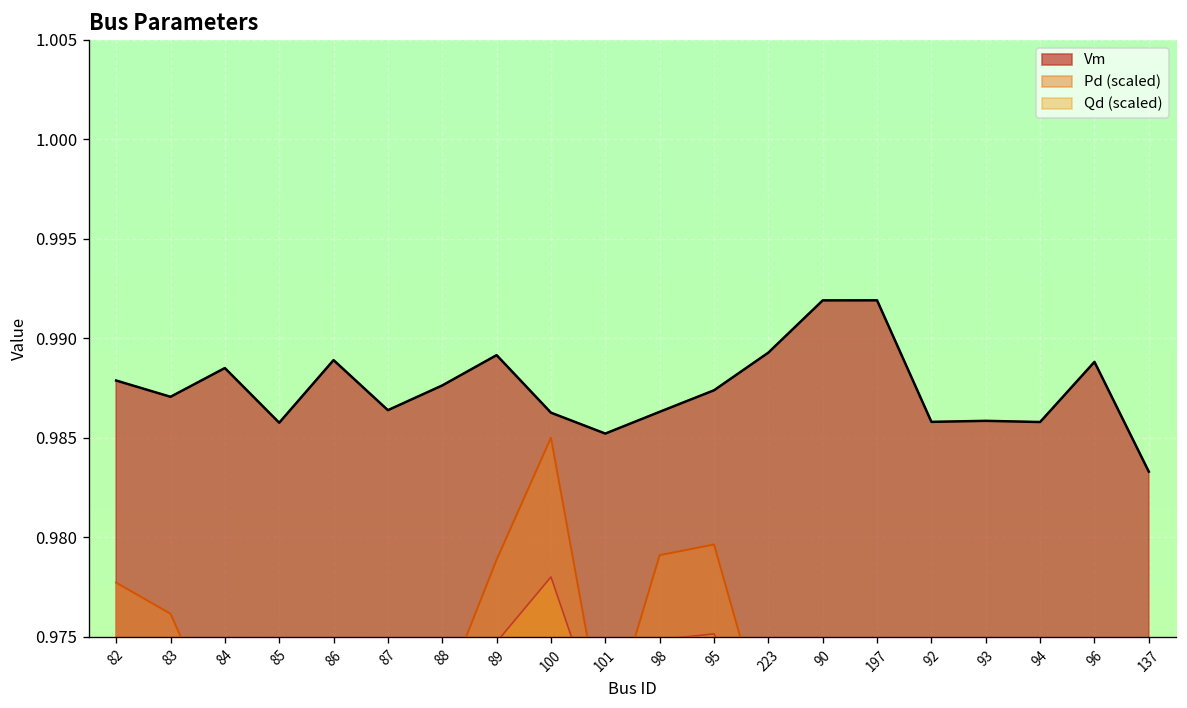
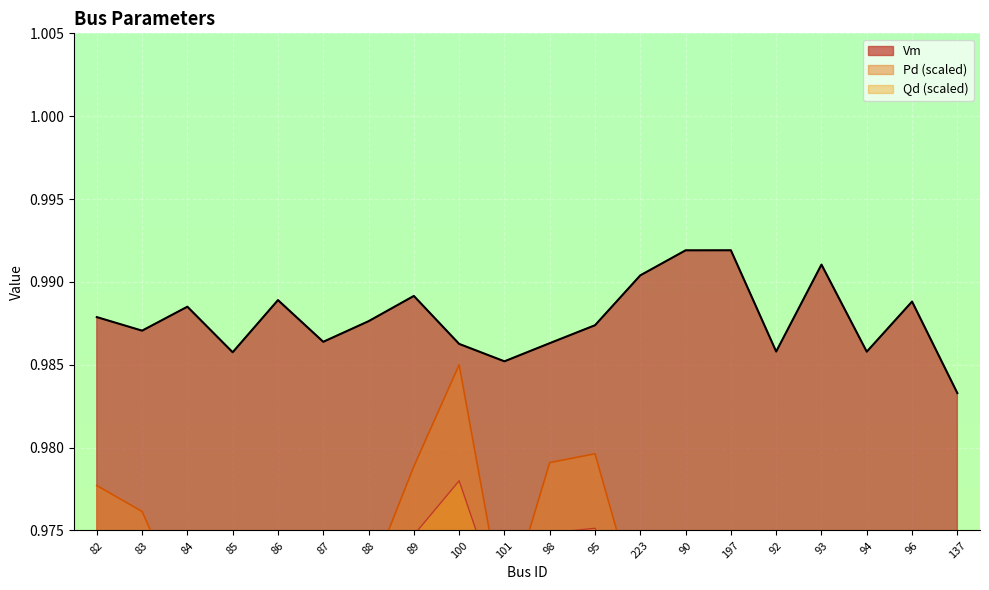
  {
    "Vm": {
      "82": 0.9879,
      "83": 0.9871,
      "84": 0.9885,
      "85": 0.9858,
      "86": 0.9889,
      "87": 0.9864,
      "88": 0.9876,
      "89": 0.9892,
      "100": 0.9863,
      "101": 0.9852,
      "98": 0.9863,
      "95": 0.9874,
-     "223": 0.9893,
+     "223": 0.9904,
      "90": 0.9919,
      "197": 0.9919,
      "92": 0.9858,
-     "93": 0.9858,
+     "93": 0.9910,
      "94": 0.9858,
      "96": 0.9888,
      "137": 0.9833
    }
  }
